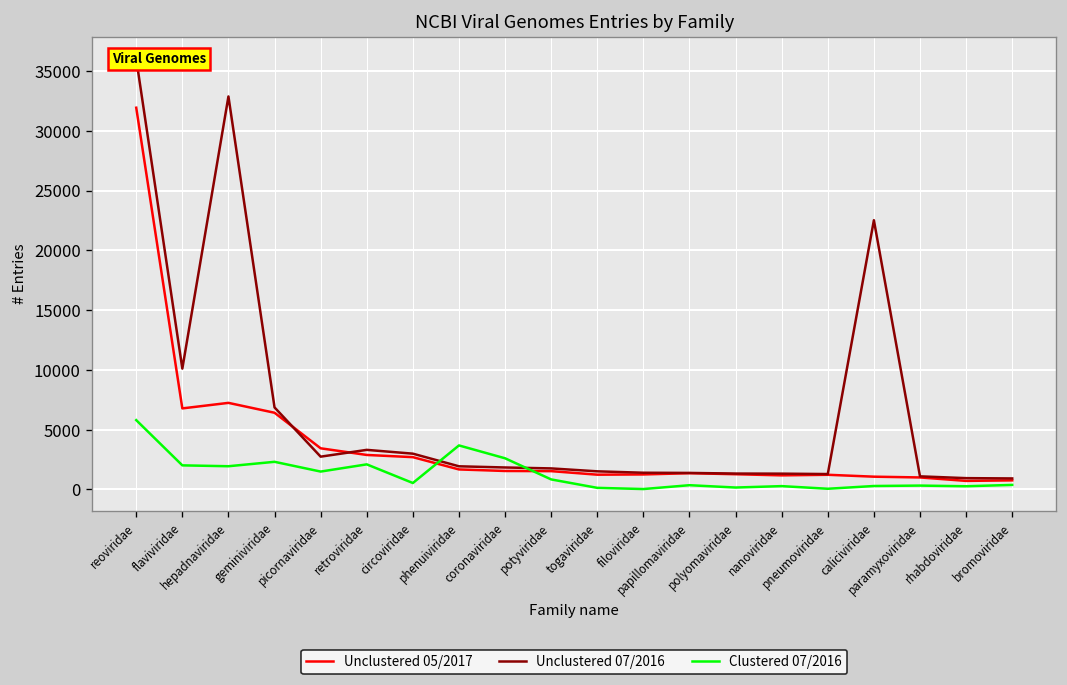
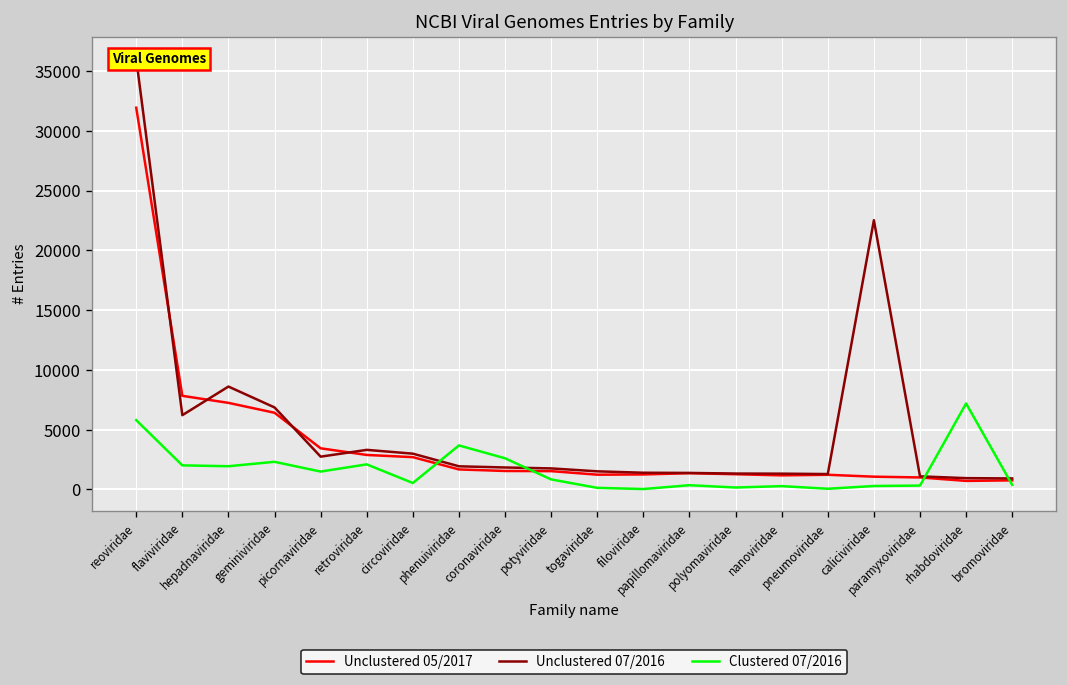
  {
    "Unclustered 05/2017": {
      "reoviridae": 32000,
-     "flaviviridae": 7000,
+     "flaviviridae": 8000,
      "hepadnaviridae": 7000,
      "geminiviridae": 6000,
      "picornaviridae": 3000,
      "retroviridae": 3000,
      "circoviridae": 3000,
      "phenuiviridae": 2000,
      "coronaviridae": 2000,
      "togaviridae": 1000,
      "caliciviridae": 1000
    },
    "Unclustered 07/2016": {
-     "flaviviridae": 10000,
-     "hepadnaviridae": 33000,
+     "flaviviridae": 6000,
+     "hepadnaviridae": 9000,
      "geminiviridae": 7000,
      "picornaviridae": 3000,
      "retroviridae": 3000,
      "circoviridae": 3000,
      "phenuiviridae": 2000,
      "coronaviridae": 2000,
      "togaviridae": 2000,
      "caliciviridae": 23000
    },
    "Clustered 07/2016": {
      "reoviridae": 6000,
      "flaviviridae": 2000,
      "hepadnaviridae": 2000,
      "geminiviridae": 2000,
      "picornaviridae": 2000,
      "retroviridae": 2000,
      "circoviridae": 1000,
      "phenuiviridae": 4000,
      "coronaviridae": 3000,
      "potyviridae": 1000,
      "togaviridae": 0,
      "filoviridae": 0,
      "papillomaviridae": 0,
      "polyomaviridae": 0,
      "nanoviridae": 0,
      "pneumoviridae": 0,
      "caliciviridae": 0,
      "paramyxoviridae": 0,
-     "rhabdoviridae": 0,
+     "rhabdoviridae": 7000,
      "bromoviridae": 0
    }
  }
